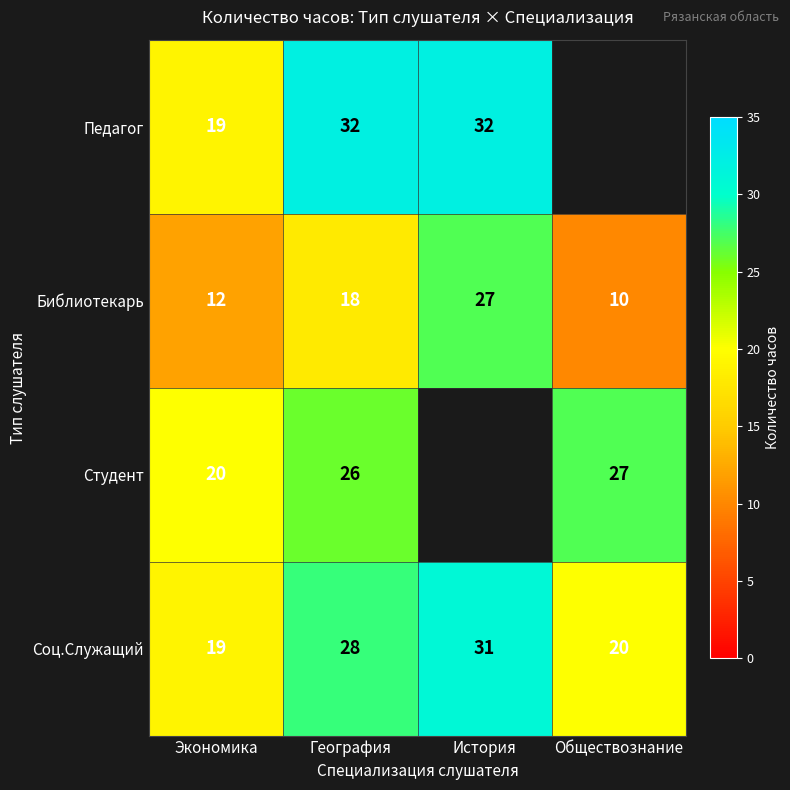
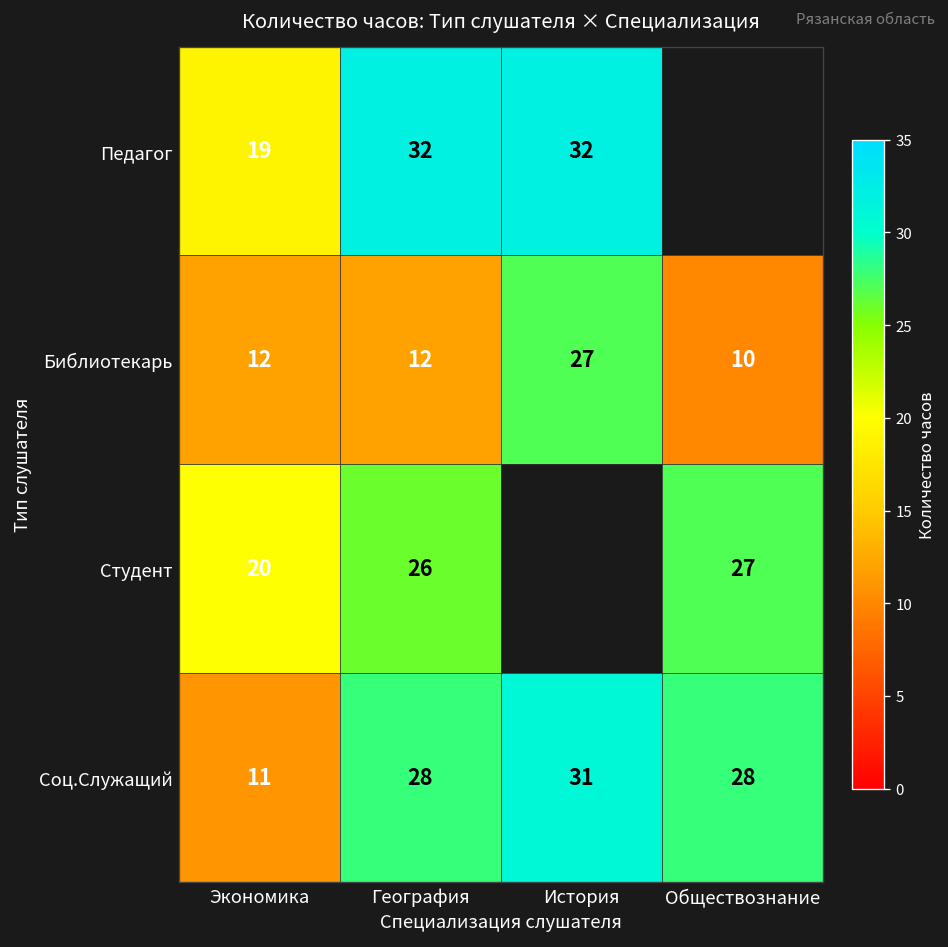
  {
    "Педагог": {
      "Экономика": 19,
      "География": 32,
      "История": 32
    },
    "Библиотекарь": {
      "Экономика": 12,
-     "География": 18,
+     "География": 12,
      "История": 27,
      "Обществознание": 10
    },
    "Студент": {
      "Экономика": 20,
      "География": 26,
      "Обществознание": 27
    },
    "Соц.Служащий": {
-     "Экономика": 19,
+     "Экономика": 11,
      "География": 28,
      "История": 31,
-     "Обществознание": 20
+     "Обществознание": 28
    }
  }
